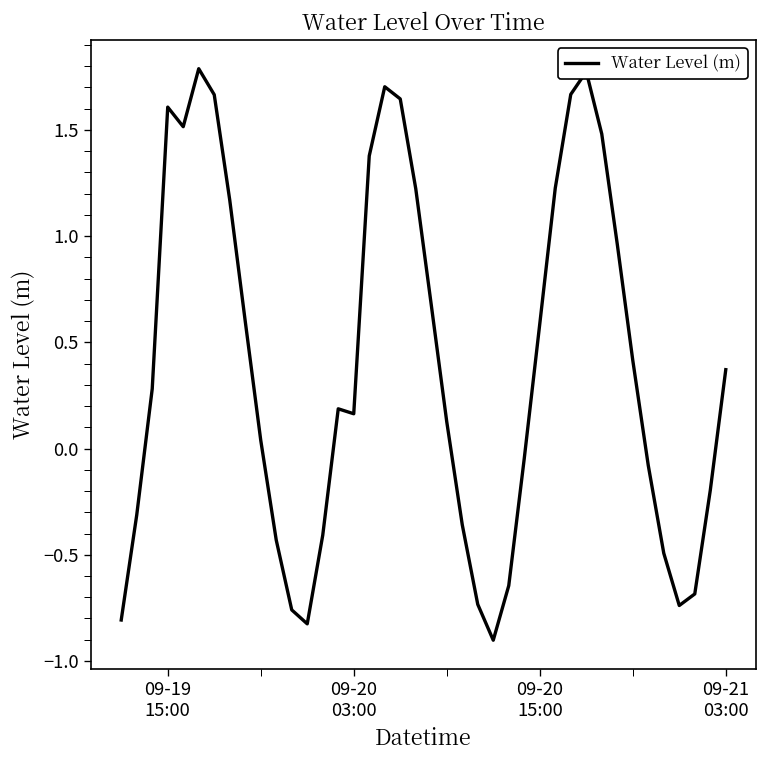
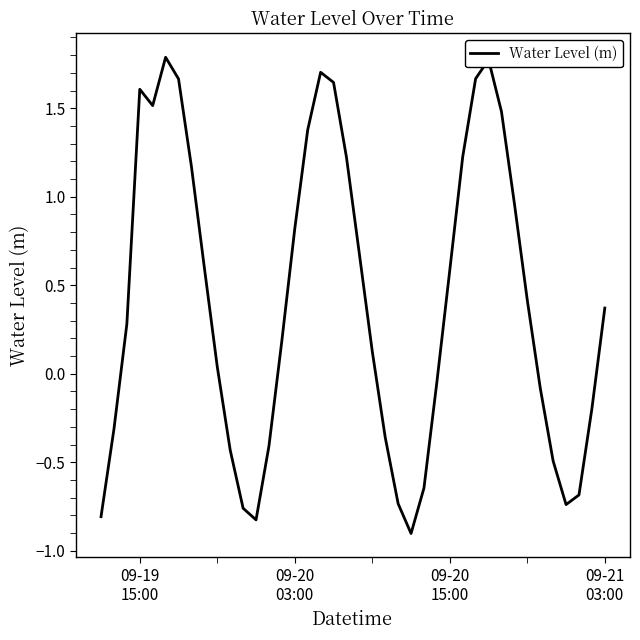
  {
    "09-19 15:00": 1.61,
-   "09-20 03:00": 0.16,
+   "09-20 03:00": 0.82,
    "09-20 15:00": 0.59,
    "09-21 03:00": 0.37
  }
